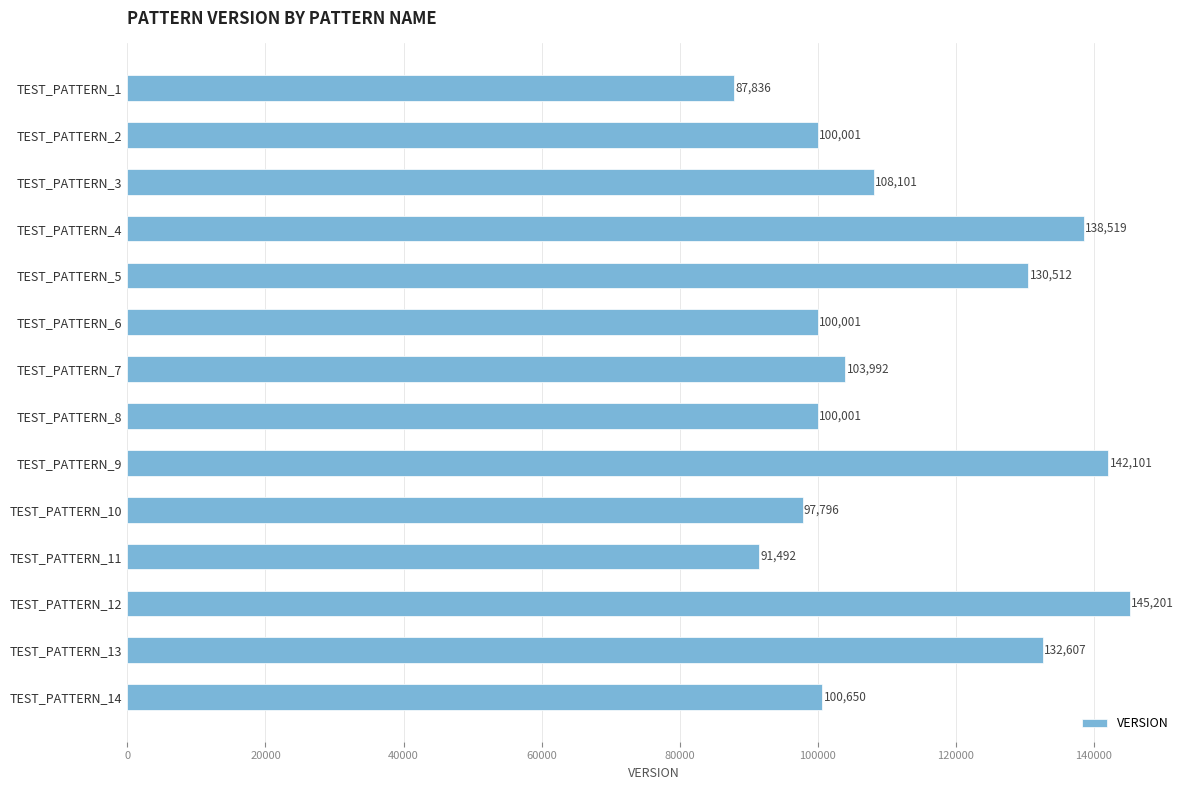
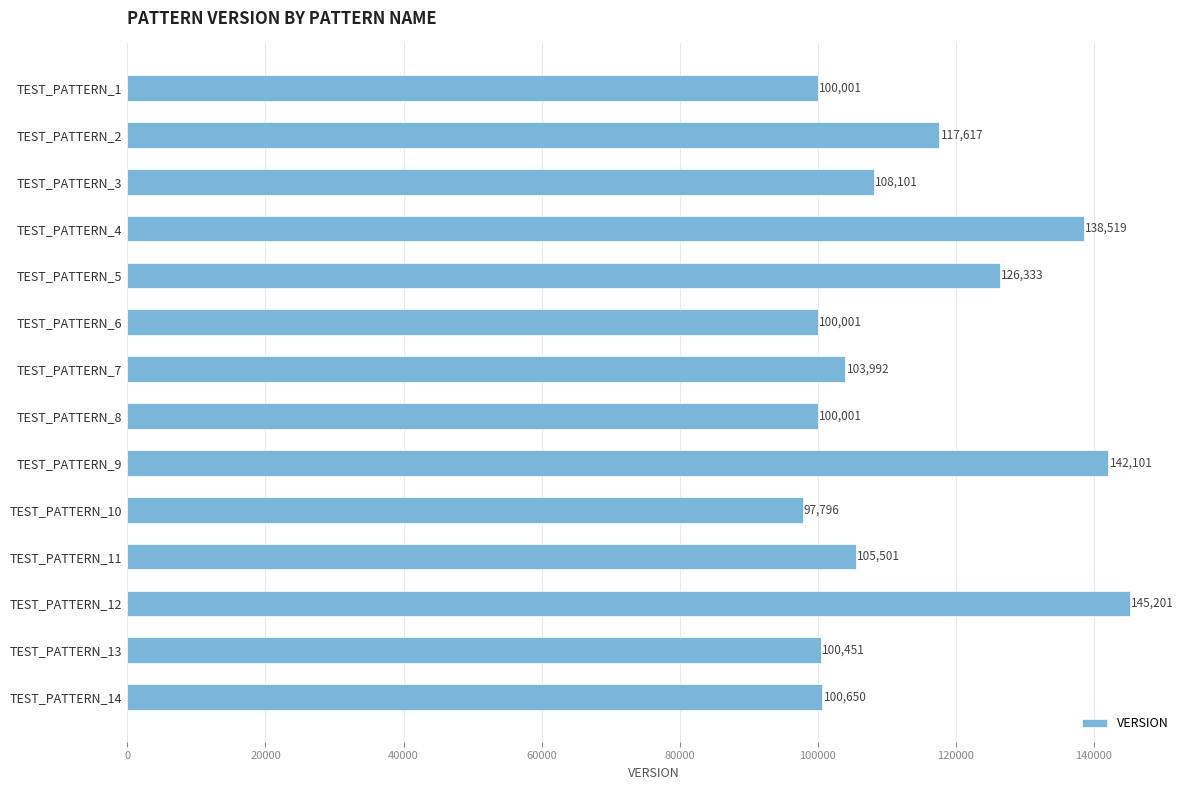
  {
-   "TEST_PATTERN_1": "87,836",
-   "TEST_PATTERN_2": "100,001",
+   "TEST_PATTERN_1": "100,001",
+   "TEST_PATTERN_2": "117,617",
    "TEST_PATTERN_3": "108,101",
    "TEST_PATTERN_4": "138,519",
-   "TEST_PATTERN_5": "130,512",
+   "TEST_PATTERN_5": "126,333",
    "TEST_PATTERN_6": "100,001",
    "TEST_PATTERN_7": "103,992",
    "TEST_PATTERN_8": "100,001",
    "TEST_PATTERN_9": "142,101",
    "TEST_PATTERN_10": "97,796",
-   "TEST_PATTERN_11": "91,492",
+   "TEST_PATTERN_11": "105,501",
    "TEST_PATTERN_12": "145,201",
-   "TEST_PATTERN_13": "132,607",
+   "TEST_PATTERN_13": "100,451",
    "TEST_PATTERN_14": "100,650"
  }
